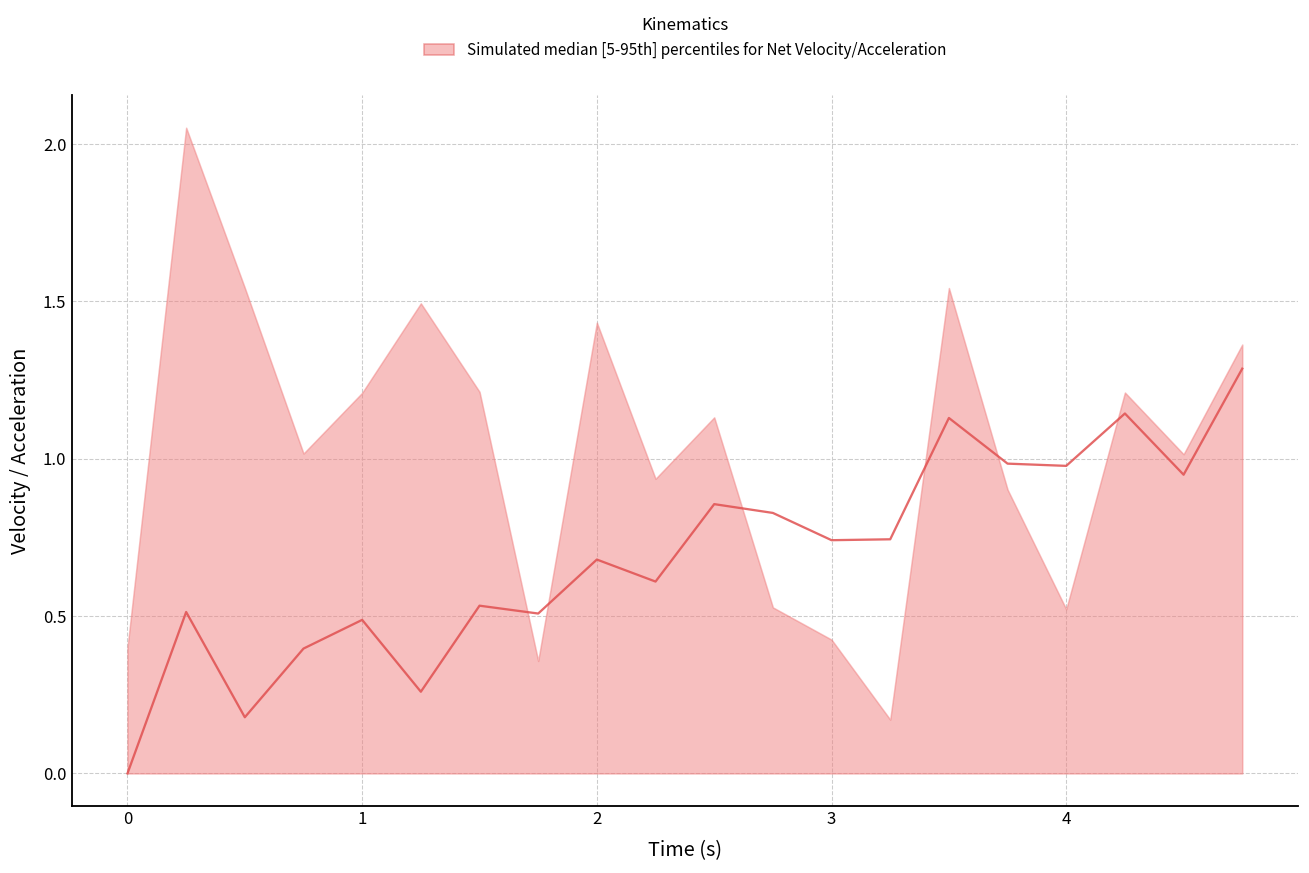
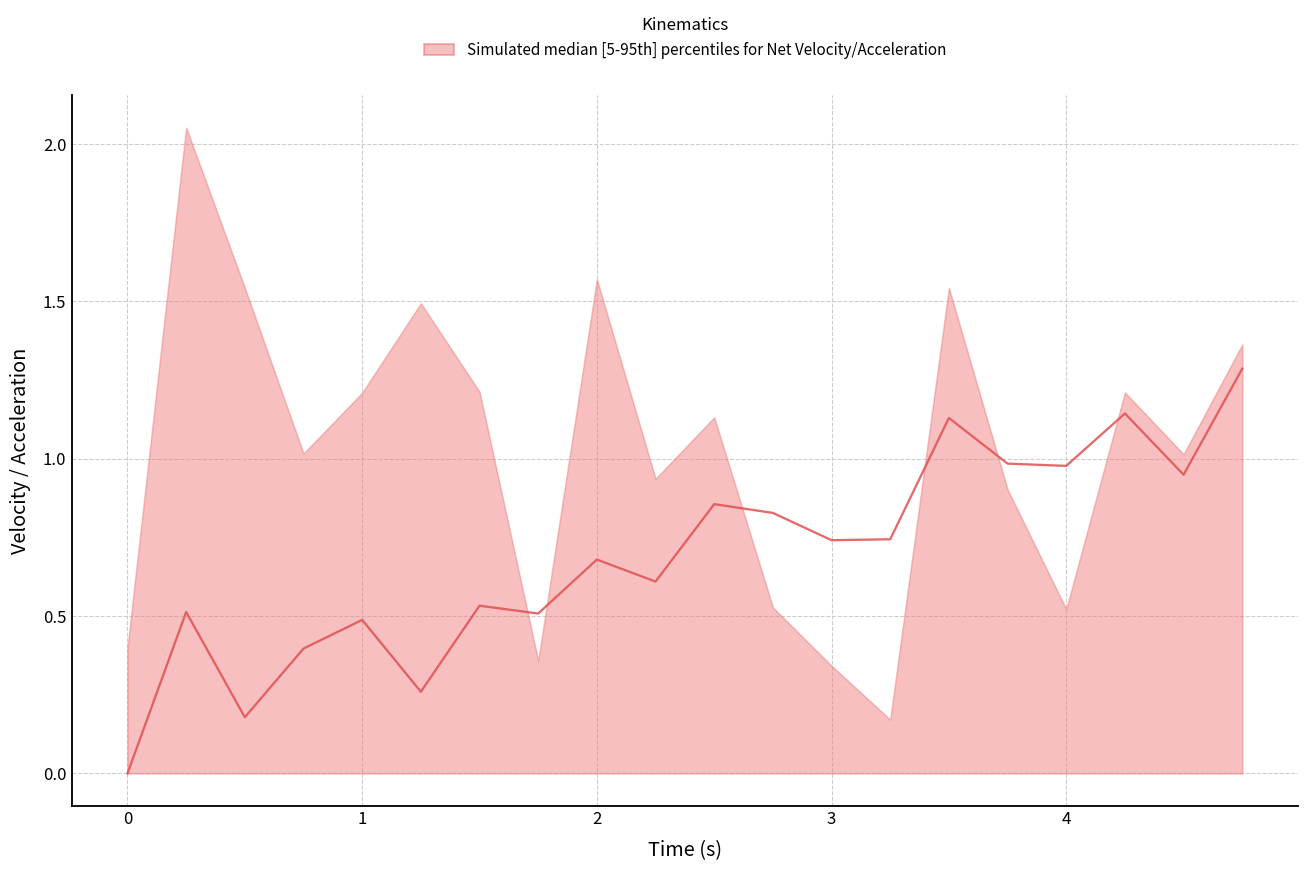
  {
    "Simulated median [5-95th] percentiles for Net Velocity/Acceleration": {
      "0": 0.40,
      "1": 1.21,
-     "2": 1.43,
-     "3": 0.42,
+     "2": 1.57,
+     "3": 0.34,
      "4": 0.52
    }
  }
